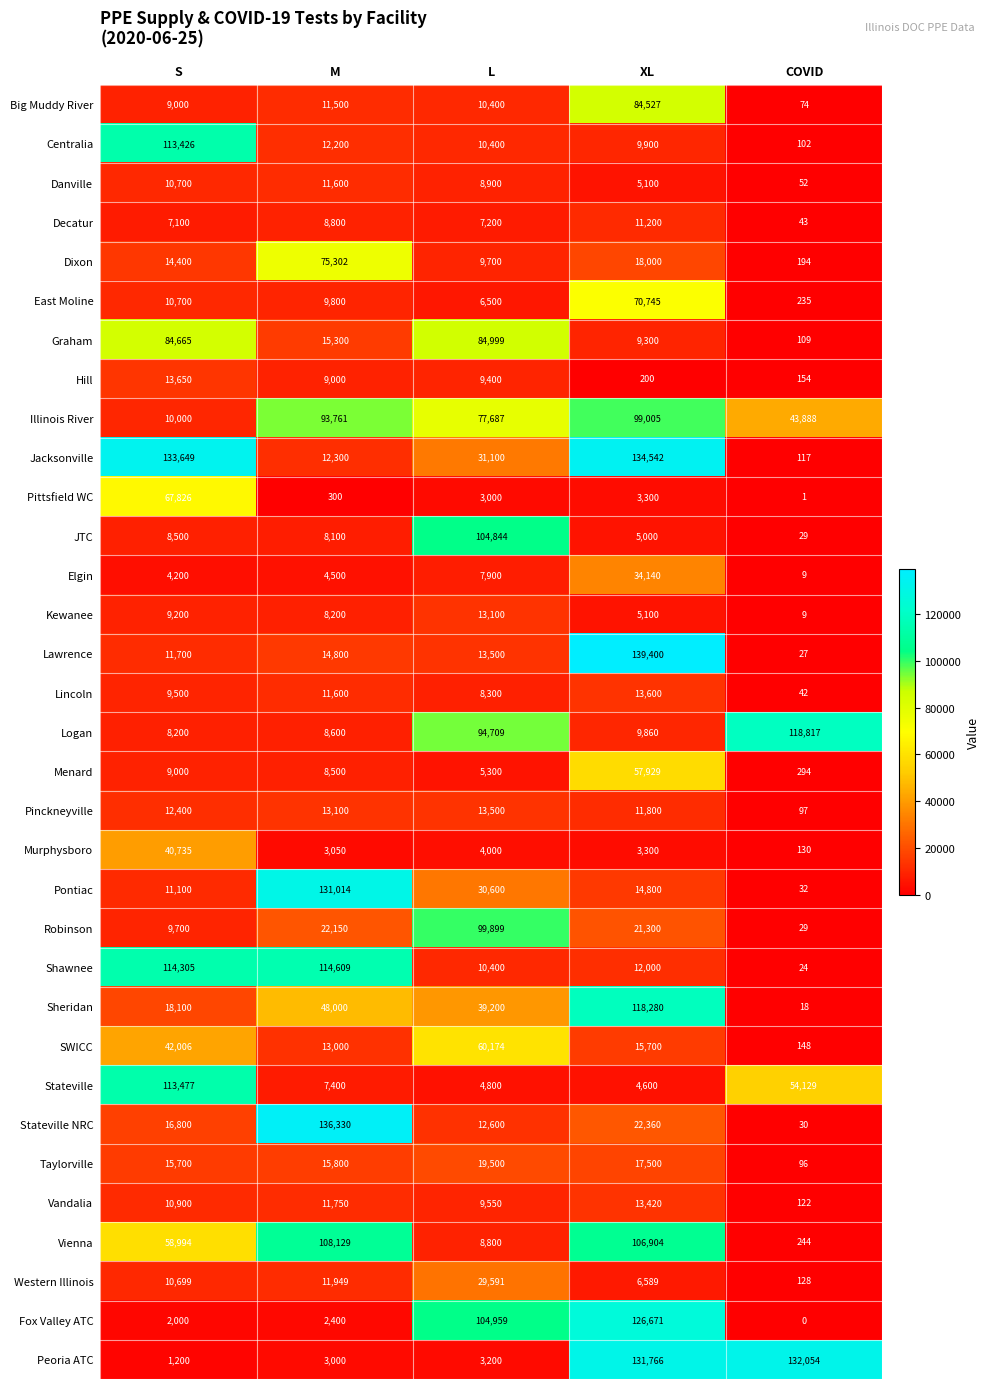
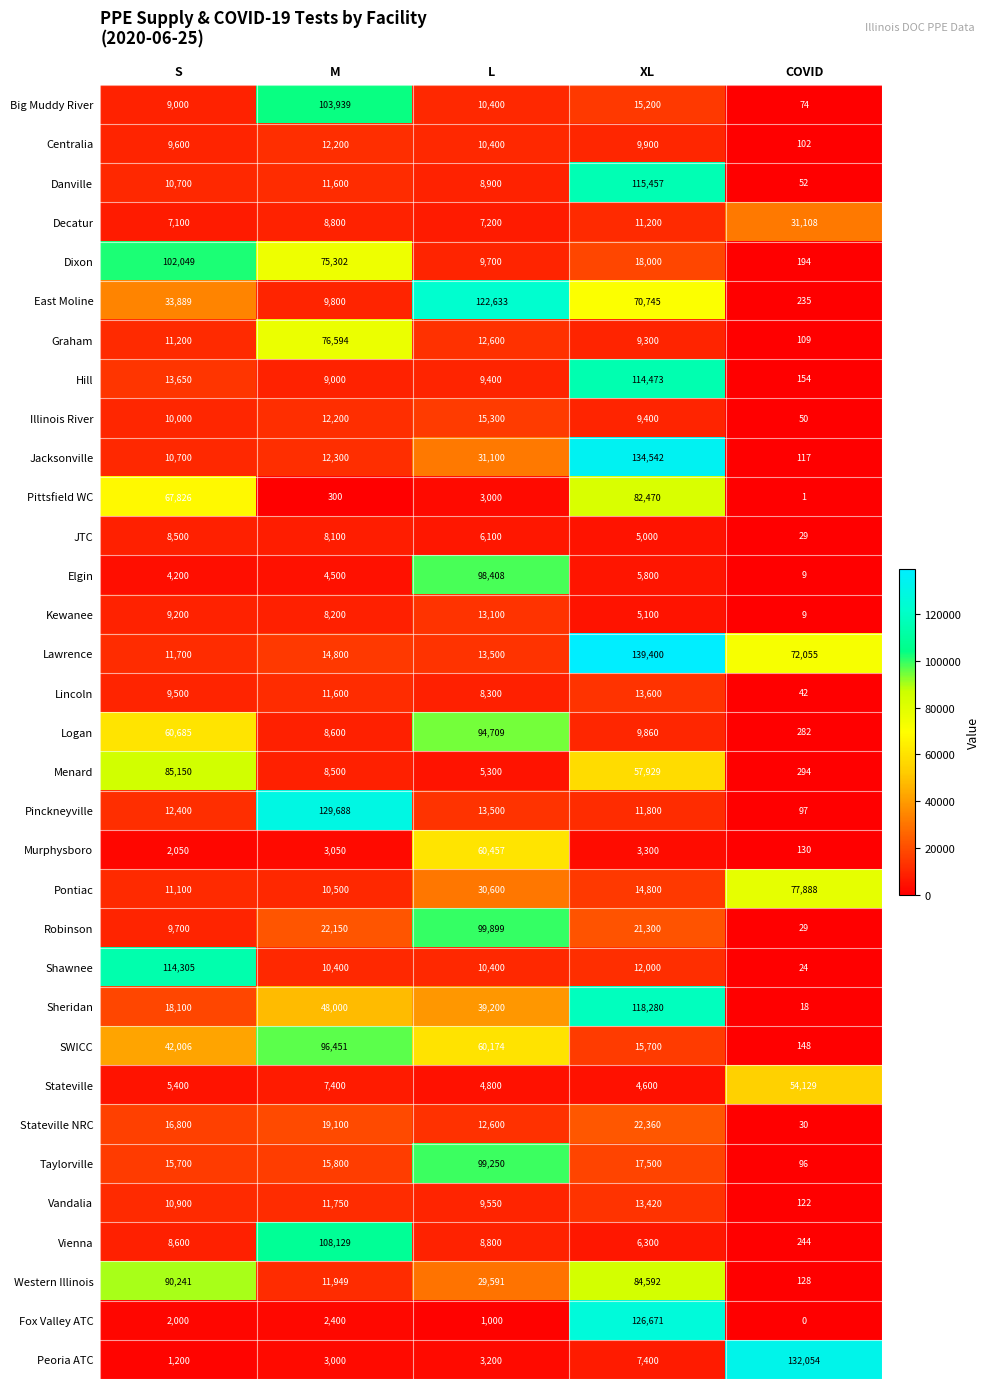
  {
    "Big Muddy River": {
      "S": "9,000",
-     "M": "11,500",
+     "M": "103,939",
      "L": "10,400",
-     "XL": "84,527",
+     "XL": "15,200",
      "COVID": "74"
    },
    "Centralia": {
-     "S": "113,426",
+     "S": "9,600",
      "M": "12,200",
      "L": "10,400",
      "XL": "9,900",
      "COVID": "102"
    },
    "Danville": {
      "S": "10,700",
      "M": "11,600",
      "L": "8,900",
-     "XL": "5,100",
+     "XL": "115,457",
      "COVID": "52"
    },
    "Decatur": {
      "S": "7,100",
      "M": "8,800",
      "L": "7,200",
      "XL": "11,200",
-     "COVID": "43"
+     "COVID": "31,108"
    },
    "Dixon": {
-     "S": "14,400",
+     "S": "102,049",
      "M": "75,302",
      "L": "9,700",
      "XL": "18,000",
      "COVID": "194"
    },
    "East Moline": {
-     "S": "10,700",
+     "S": "33,889",
      "M": "9,800",
-     "L": "6,500",
+     "L": "122,633",
      "XL": "70,745",
      "COVID": "235"
    },
    "Graham": {
-     "S": "84,665",
-     "M": "15,300",
-     "L": "84,999",
+     "S": "11,200",
+     "M": "76,594",
+     "L": "12,600",
      "XL": "9,300",
      "COVID": "109"
    },
    "Hill": {
      "S": "13,650",
      "M": "9,000",
      "L": "9,400",
-     "XL": "200",
+     "XL": "114,473",
      "COVID": "154"
    },
    "Illinois River": {
      "S": "10,000",
-     "M": "93,761",
-     "L": "77,687",
-     "XL": "99,005",
-     "COVID": "43,888"
+     "M": "12,200",
+     "L": "15,300",
+     "XL": "9,400",
+     "COVID": "50"
    },
    "Jacksonville": {
-     "S": "133,649",
+     "S": "10,700",
      "M": "12,300",
      "L": "31,100",
      "XL": "134,542",
      "COVID": "117"
    },
    "Pittsfield WC": {
      "S": "67,826",
      "M": "300",
      "L": "3,000",
-     "XL": "3,300",
+     "XL": "82,470",
      "COVID": "1"
    },
    "JTC": {
      "S": "8,500",
      "M": "8,100",
-     "L": "104,844",
+     "L": "6,100",
      "XL": "5,000",
      "COVID": "29"
    },
    "Elgin": {
      "S": "4,200",
      "M": "4,500",
-     "L": "7,900",
-     "XL": "34,140",
+     "L": "98,408",
+     "XL": "5,800",
      "COVID": "9"
    },
    "Kewanee": {
      "S": "9,200",
      "M": "8,200",
      "L": "13,100",
      "XL": "5,100",
      "COVID": "9"
    },
    "Lawrence": {
      "S": "11,700",
      "M": "14,800",
      "L": "13,500",
      "XL": "139,400",
-     "COVID": "27"
+     "COVID": "72,055"
    },
    "Lincoln": {
      "S": "9,500",
      "M": "11,600",
      "L": "8,300",
      "XL": "13,600",
      "COVID": "42"
    },
    "Logan": {
-     "S": "8,200",
+     "S": "60,685",
      "M": "8,600",
      "L": "94,709",
      "XL": "9,860",
-     "COVID": "118,817"
+     "COVID": "282"
    },
    "Menard": {
-     "S": "9,000",
+     "S": "85,150",
      "M": "8,500",
      "L": "5,300",
      "XL": "57,929",
      "COVID": "294"
    },
    "Pinckneyville": {
      "S": "12,400",
-     "M": "13,100",
+     "M": "129,688",
      "L": "13,500",
      "XL": "11,800",
      "COVID": "97"
    },
    "Murphysboro": {
-     "S": "40,735",
+     "S": "2,050",
      "M": "3,050",
-     "L": "4,000",
+     "L": "60,457",
      "XL": "3,300",
      "COVID": "130"
    },
    "Pontiac": {
      "S": "11,100",
-     "M": "131,014",
+     "M": "10,500",
      "L": "30,600",
      "XL": "14,800",
-     "COVID": "32"
+     "COVID": "77,888"
    },
    "Robinson": {
      "S": "9,700",
      "M": "22,150",
      "L": "99,899",
      "XL": "21,300",
      "COVID": "29"
    },
    "Shawnee": {
      "S": "114,305",
-     "M": "114,609",
+     "M": "10,400",
      "L": "10,400",
      "XL": "12,000",
      "COVID": "24"
    },
    "Sheridan": {
      "S": "18,100",
      "M": "48,000",
      "L": "39,200",
      "XL": "118,280",
      "COVID": "18"
    },
    "SWICC": {
      "S": "42,006",
-     "M": "13,000",
+     "M": "96,451",
      "L": "60,174",
      "XL": "15,700",
      "COVID": "148"
    },
    "Stateville": {
-     "S": "113,477",
+     "S": "5,400",
      "M": "7,400",
      "L": "4,800",
      "XL": "4,600",
      "COVID": "54,129"
    },
    "Stateville NRC": {
      "S": "16,800",
-     "M": "136,330",
+     "M": "19,100",
      "L": "12,600",
      "XL": "22,360",
      "COVID": "30"
    },
    "Taylorville": {
      "S": "15,700",
      "M": "15,800",
-     "L": "19,500",
+     "L": "99,250",
      "XL": "17,500",
      "COVID": "96"
    },
    "Vandalia": {
      "S": "10,900",
      "M": "11,750",
      "L": "9,550",
      "XL": "13,420",
      "COVID": "122"
    },
    "Vienna": {
-     "S": "58,994",
+     "S": "8,600",
      "M": "108,129",
      "L": "8,800",
-     "XL": "106,904",
+     "XL": "6,300",
      "COVID": "244"
    },
    "Western Illinois": {
-     "S": "10,699",
+     "S": "90,241",
      "M": "11,949",
      "L": "29,591",
-     "XL": "6,589",
+     "XL": "84,592",
      "COVID": "128"
    },
    "Fox Valley ATC": {
      "S": "2,000",
      "M": "2,400",
-     "L": "104,959",
+     "L": "1,000",
      "XL": "126,671",
      "COVID": "0"
    },
    "Peoria ATC": {
      "S": "1,200",
      "M": "3,000",
      "L": "3,200",
-     "XL": "131,766",
+     "XL": "7,400",
      "COVID": "132,054"
    }
  }
